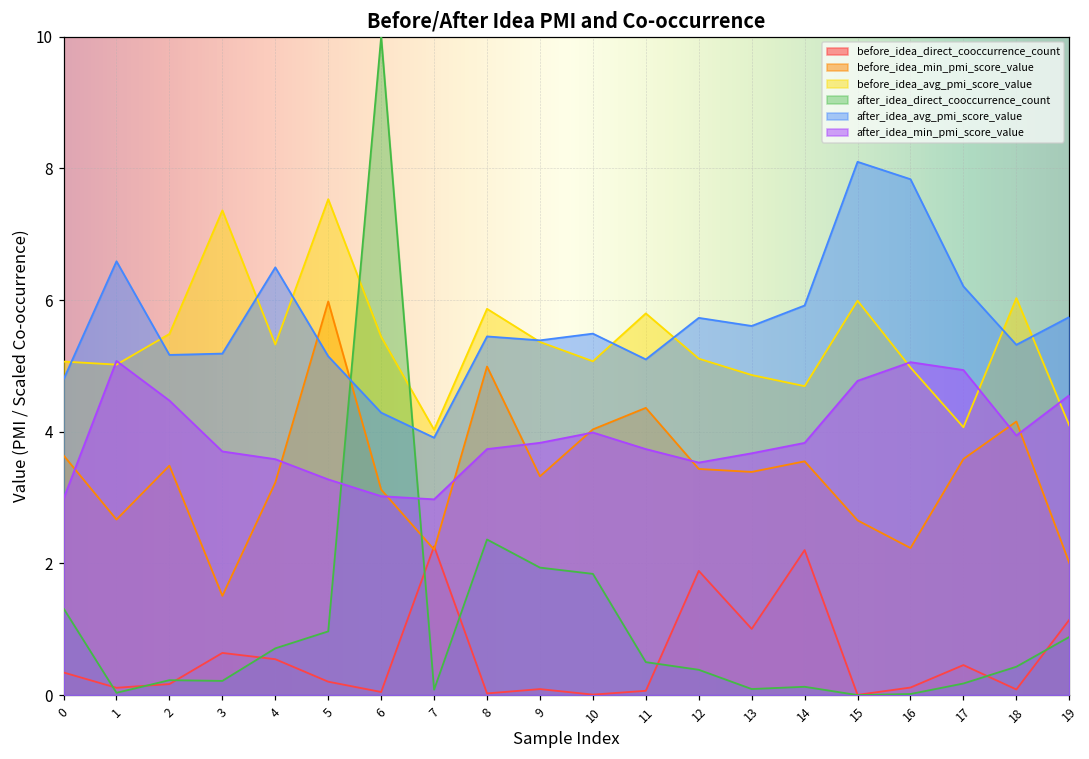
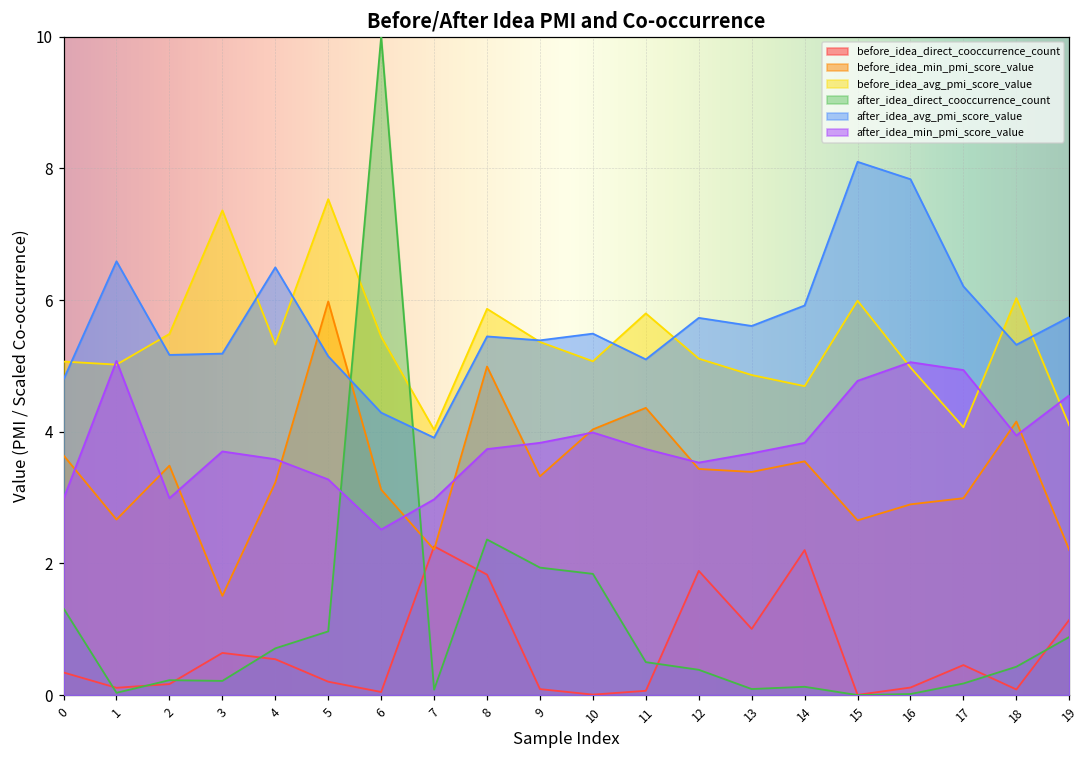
  {
    "before_idea_direct_cooccurrence_count": {
      "0": 0.3,
      "1": 0.1,
      "2": 0.2,
      "3": 0.6,
      "4": 0.5,
      "5": 0.2,
      "6": 0.0,
      "7": 2.3,
-     "8": 0.0,
+     "8": 1.8,
      "9": 0.1,
      "10": 0.0,
      "11": 0.1,
      "12": 1.9,
      "13": 1.0,
      "14": 2.2,
      "16": 0.1,
      "17": 0.5,
      "18": 0.1,
      "19": 1.1
    },
    "before_idea_min_pmi_score_value": {
      "0": 3.6,
      "1": 2.7,
      "2": 3.5,
      "3": 1.5,
      "4": 3.2,
      "5": 6.0,
      "6": 3.1,
      "7": 2.2,
      "8": 5.0,
      "9": 3.3,
      "10": 4.0,
      "11": 4.4,
      "12": 3.4,
      "13": 3.4,
      "14": 3.6,
      "15": 2.7,
-     "16": 2.2,
-     "17": 3.6,
+     "16": 2.9,
+     "17": 3.0,
      "18": 4.2,
-     "19": 2.0
+     "19": 2.2
    },
    "before_idea_avg_pmi_score_value": {
      "0": 5.1,
      "1": 5.0,
      "2": 5.5,
      "3": 7.4,
      "4": 5.3,
      "5": 7.5,
      "6": 5.4,
      "7": 4.0,
      "8": 5.9,
      "10": 5.1,
      "11": 5.8,
      "12": 5.1,
      "13": 4.9,
      "14": 4.7,
      "15": 6.0,
      "16": 5.0,
      "17": 4.1,
      "18": 6.0,
      "19": 4.1
    },
    "after_idea_direct_cooccurrence_count": {
      "0": 1.3,
      "1": 0.0,
      "2": 0.2,
      "3": 0.2,
      "4": 0.7,
      "5": 1.0,
      "6": 10.0,
      "7": 0.1,
      "8": 2.4,
      "9": 1.9,
      "10": 1.8,
      "11": 0.5,
      "12": 0.4,
      "13": 0.1,
      "14": 0.1,
      "16": 0.0,
      "17": 0.2,
      "18": 0.4,
      "19": 0.9
    },
    "after_idea_avg_pmi_score_value": {
      "0": 4.8,
      "1": 6.6,
      "2": 5.2,
      "3": 5.2,
      "4": 6.5,
      "5": 5.1,
      "6": 4.3,
      "7": 3.9,
      "8": 5.4,
      "10": 5.5,
      "11": 5.1,
      "12": 5.7,
      "13": 5.6,
      "14": 5.9,
      "15": 8.1,
      "16": 7.8,
      "17": 6.2,
      "18": 5.3,
      "19": 5.7
    },
    "after_idea_min_pmi_score_value": {
      "0": 3.0,
      "1": 5.1,
-     "2": 4.5,
+     "2": 3.0,
      "3": 3.7,
      "4": 3.6,
      "5": 3.3,
-     "6": 3.0,
+     "6": 2.5,
      "7": 3.0,
      "8": 3.7,
      "9": 3.8,
      "10": 4.0,
      "11": 3.7,
      "12": 3.5,
      "13": 3.7,
      "14": 3.8,
      "15": 4.8,
      "16": 5.1,
      "17": 4.9,
      "18": 3.9,
      "19": 4.6
    }
  }
